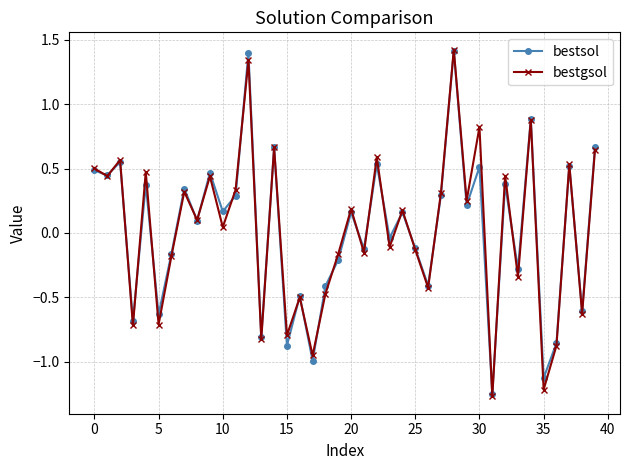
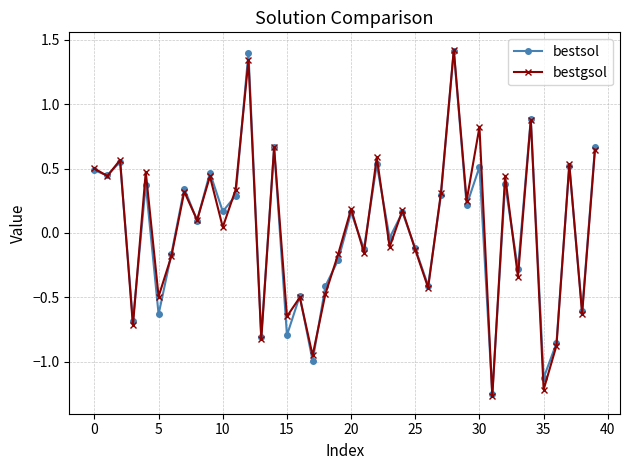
  {
    "bestsol": {
      "5": -0.63,
      "10": 0.17,
-     "15": -0.87,
+     "15": -0.79,
      "20": 0.16,
      "30": 0.51,
      "35": -1.12
    },
    "bestgsol": {
-     "5": -0.71,
+     "5": -0.49,
      "10": 0.05,
-     "15": -0.79,
+     "15": -0.65,
      "20": 0.19,
      "30": 0.82,
      "35": -1.22
    }
  }
